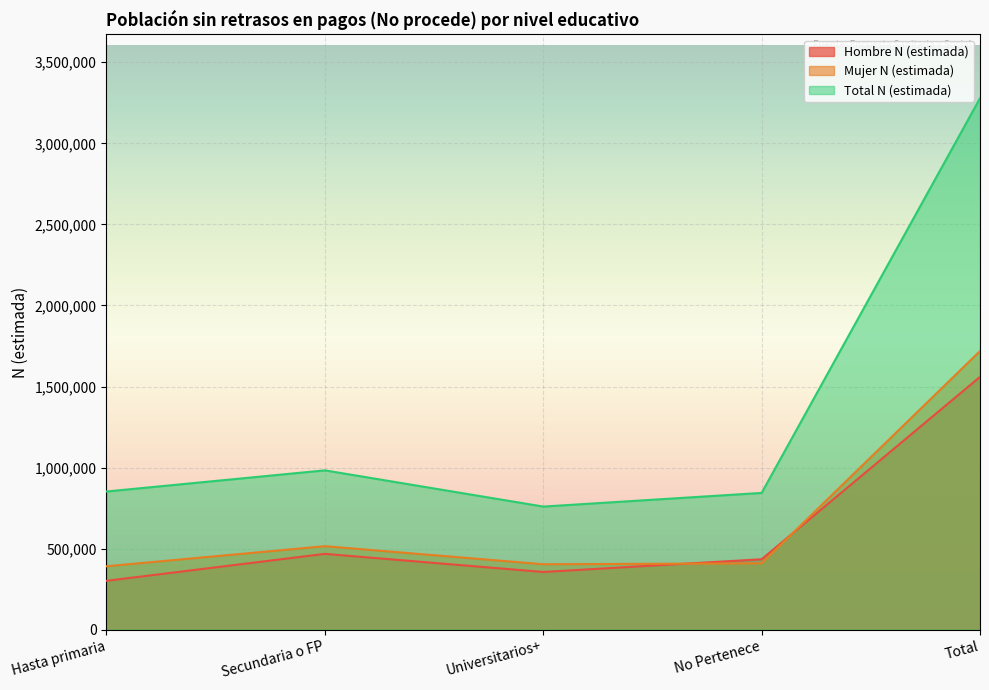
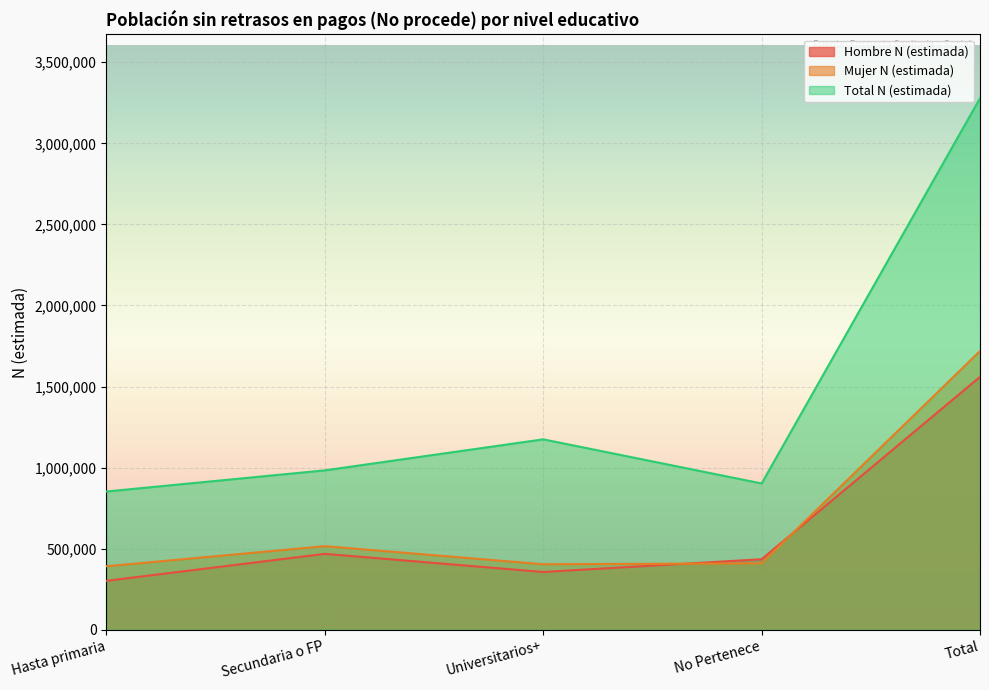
  {
    "Total N (estimada)": {
      "Hasta primaria": "850,000",
      "Secundaria o FP": "980,000",
-     "Universitarios+": "760,000",
-     "No Pertenece": "840,000",
+     "Universitarios+": "1,170,000",
+     "No Pertenece": "900,000",
      "Total": "3,280,000"
    }
  }
